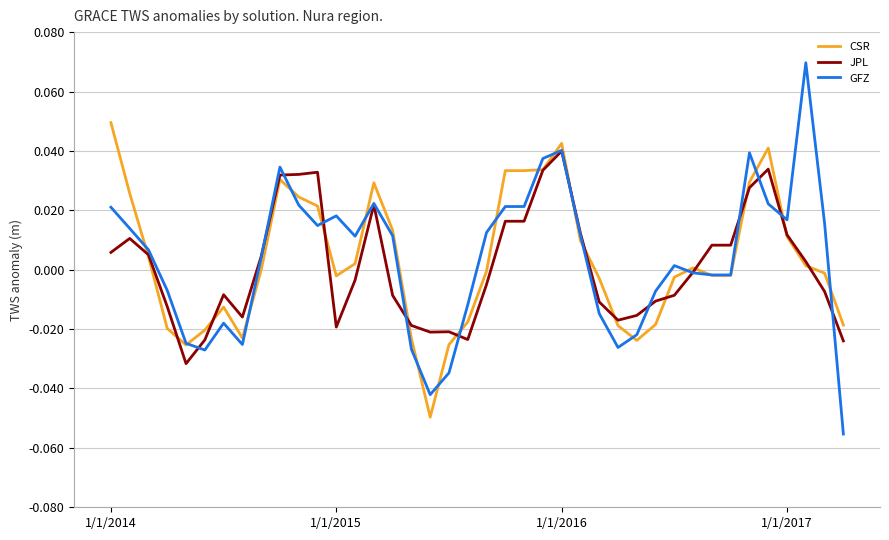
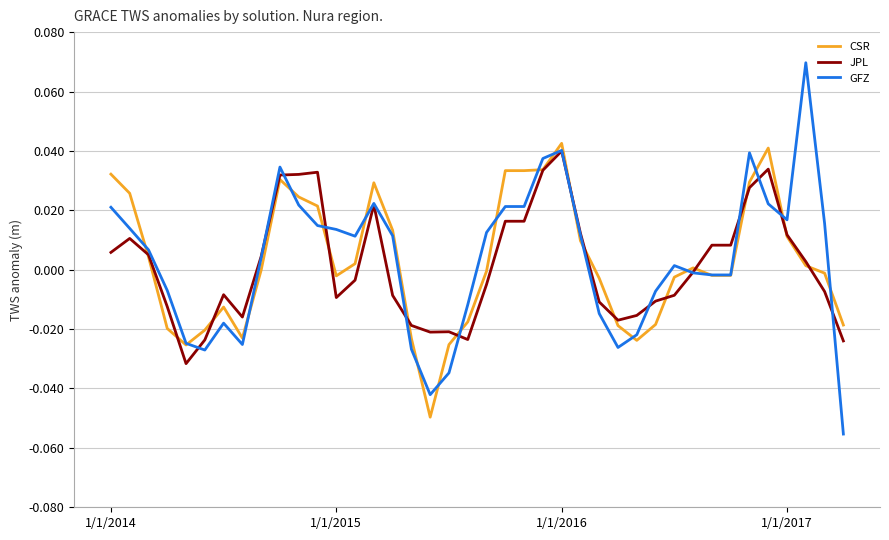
  {
    "CSR": {
-     "1/1/2014": 0.050,
+     "1/1/2014": 0.032,
      "1/1/2015": -0.002,
      "1/1/2016": 0.043
    },
    "JPL": {
      "1/1/2014": 0.006,
-     "1/1/2015": -0.019
+     "1/1/2015": -0.009
    },
    "GFZ": {
      "1/1/2014": 0.021,
-     "1/1/2015": 0.018,
+     "1/1/2015": 0.014,
      "1/1/2017": 0.017
    }
  }
